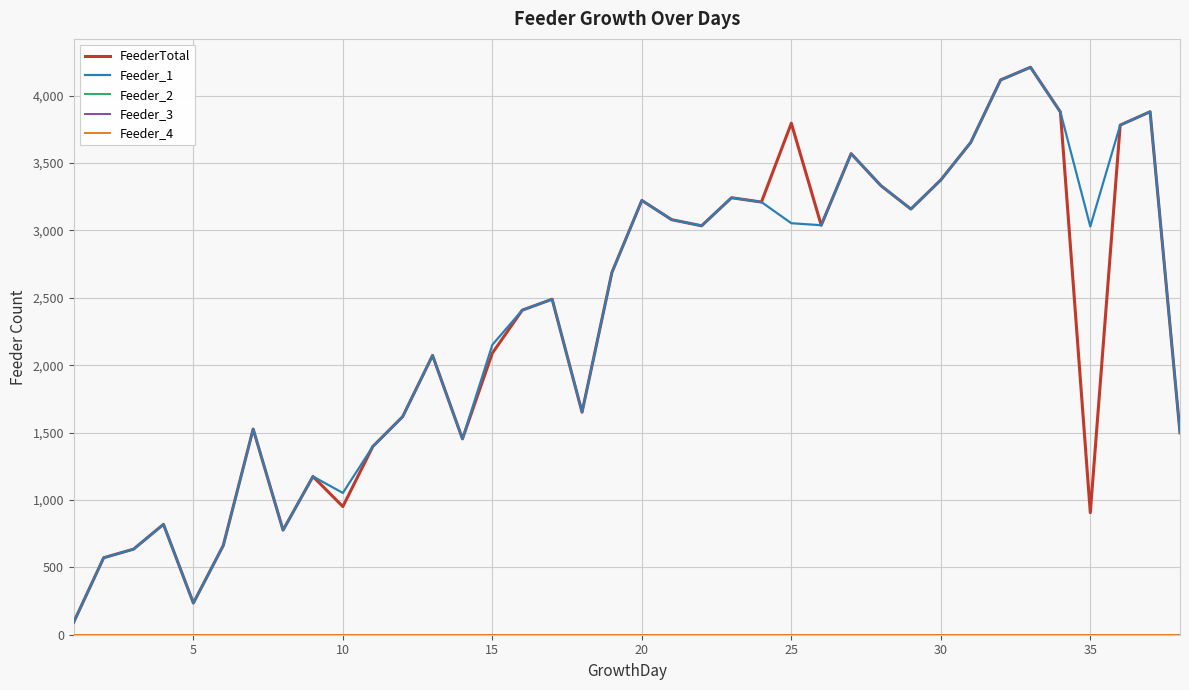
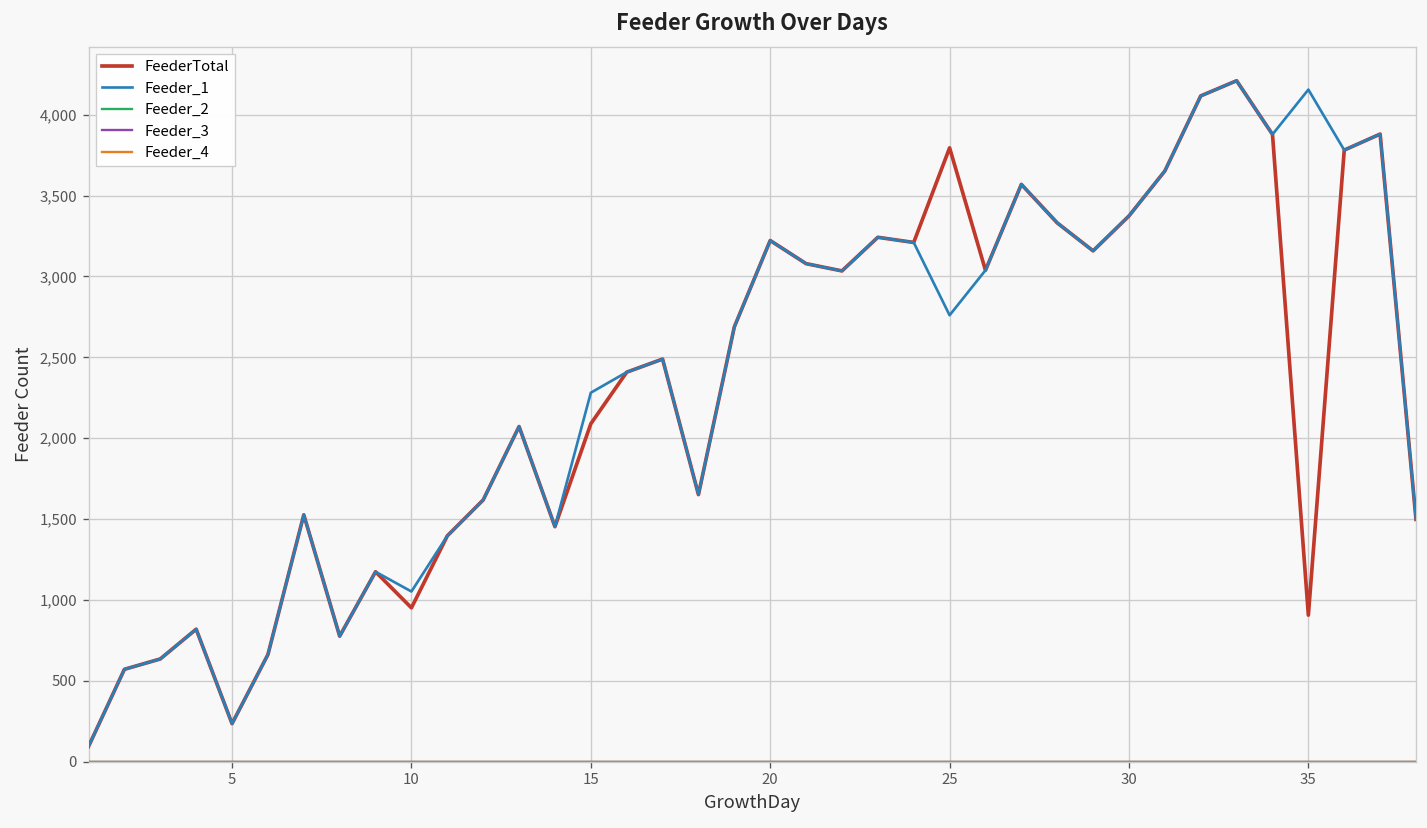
  {
    "FeederTotal": {
      "10": "950",
      "15": "2,090",
      "25": "3,800",
      "35": "910"
    },
    "Feeder_1": {
      "10": "1,050",
-     "15": "2,150",
-     "25": "3,050",
-     "35": "3,030"
+     "15": "2,280",
+     "25": "2,760",
+     "35": "4,160"
    },
    "Feeder_4": {
      "5": "0",
      "10": "0",
      "15": "0",
      "20": "0",
      "25": "0",
      "30": "0",
      "35": "0"
    }
  }
